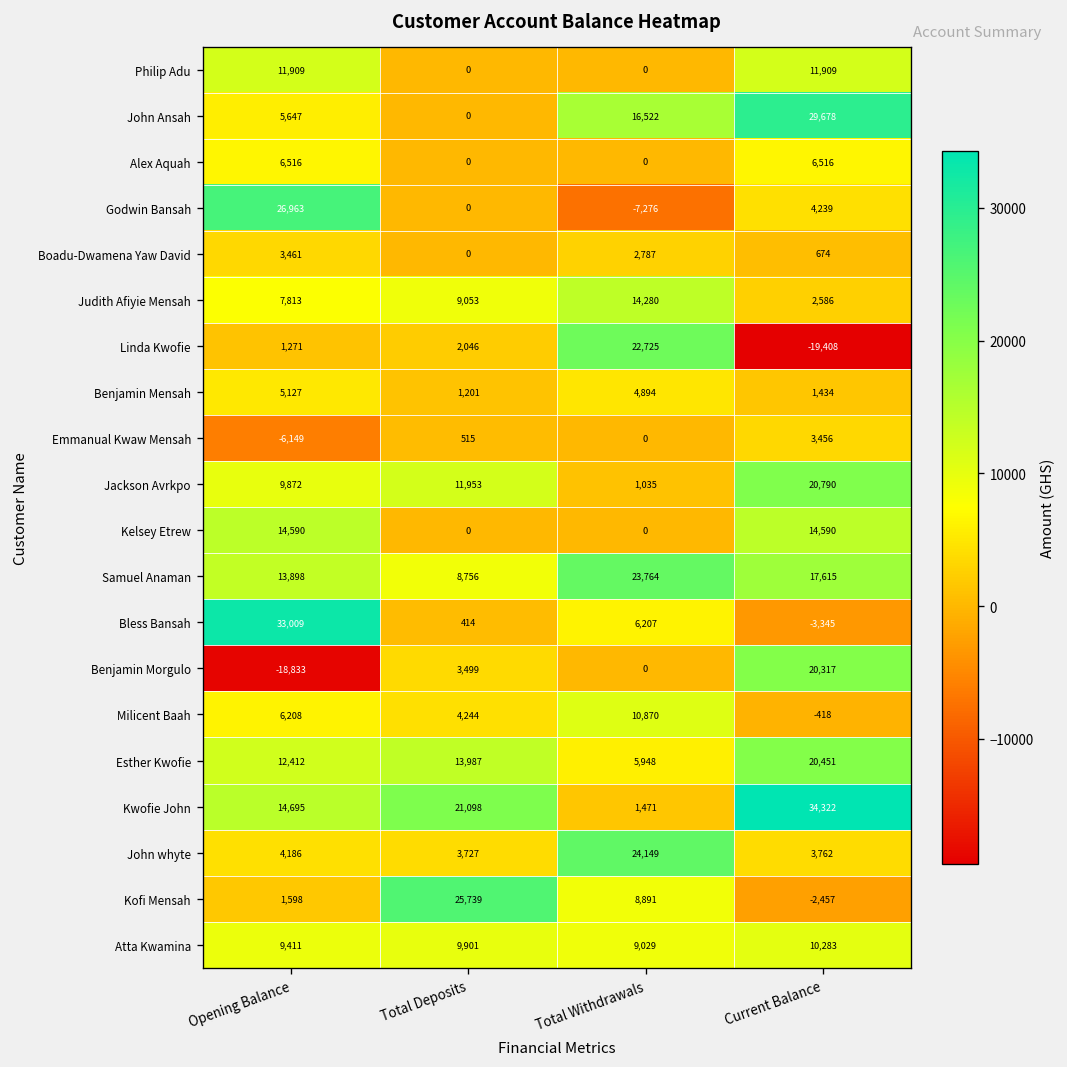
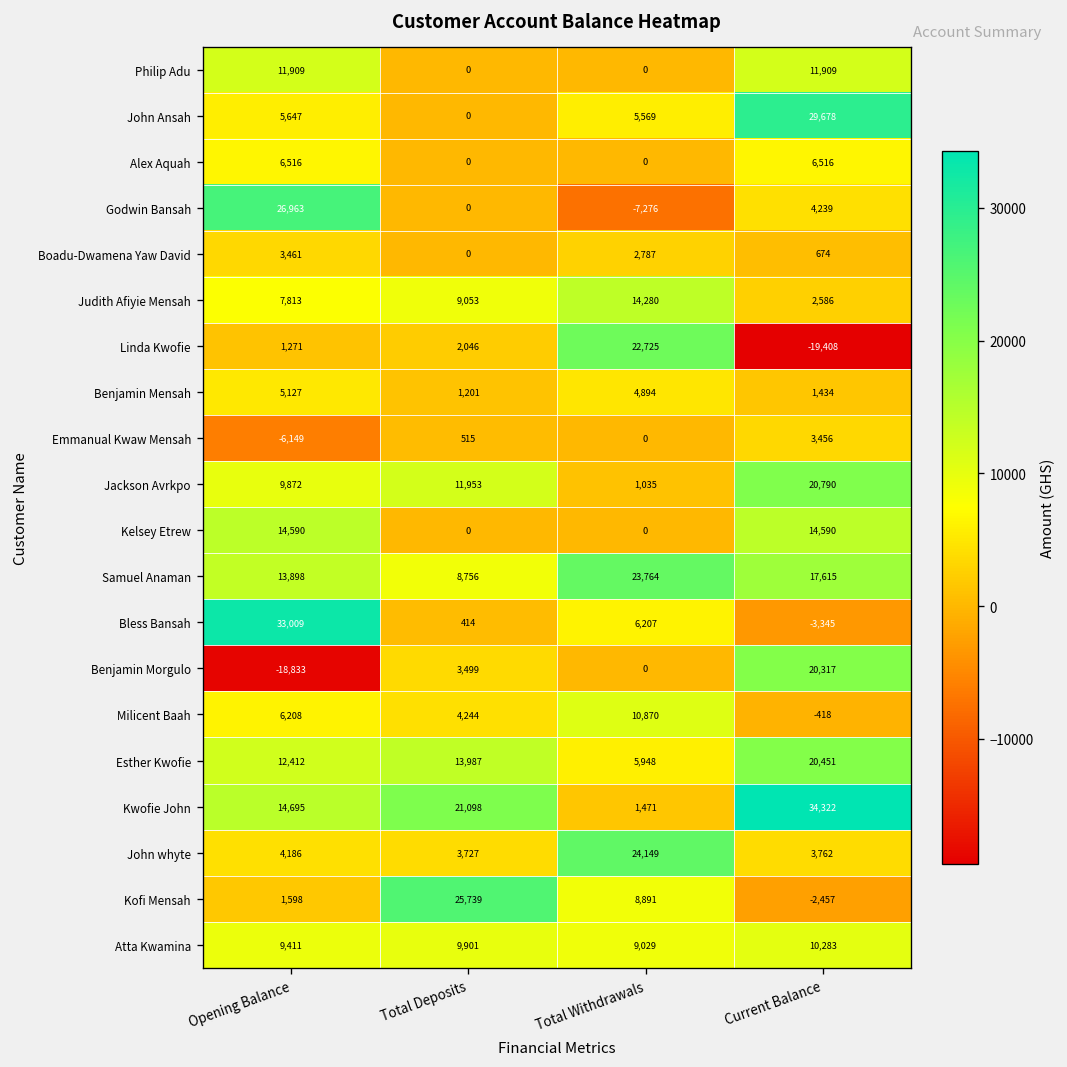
  {
    "Philip Adu": {
      "Opening Balance": "11,909",
      "Total Deposits": "0",
      "Total Withdrawals": "0",
      "Current Balance": "11,909"
    },
    "John Ansah": {
      "Opening Balance": "5,647",
      "Total Deposits": "0",
-     "Total Withdrawals": "16,522",
+     "Total Withdrawals": "5,569",
      "Current Balance": "29,678"
    },
    "Alex Aquah": {
      "Opening Balance": "6,516",
      "Total Deposits": "0",
      "Total Withdrawals": "0",
      "Current Balance": "6,516"
    },
    "Godwin Bansah": {
      "Opening Balance": "26,963",
      "Total Deposits": "0",
      "Total Withdrawals": "-7,276",
      "Current Balance": "4,239"
    },
    "Boadu-Dwamena Yaw David": {
      "Opening Balance": "3,461",
      "Total Deposits": "0",
      "Total Withdrawals": "2,787",
      "Current Balance": "674"
    },
    "Judith Afiyie Mensah": {
      "Opening Balance": "7,813",
      "Total Deposits": "9,053",
      "Total Withdrawals": "14,280",
      "Current Balance": "2,586"
    },
    "Linda Kwofie": {
      "Opening Balance": "1,271",
      "Total Deposits": "2,046",
      "Total Withdrawals": "22,725",
      "Current Balance": "-19,408"
    },
    "Benjamin Mensah": {
      "Opening Balance": "5,127",
      "Total Deposits": "1,201",
      "Total Withdrawals": "4,894",
      "Current Balance": "1,434"
    },
    "Emmanual Kwaw Mensah": {
      "Opening Balance": "-6,149",
      "Total Deposits": "515",
      "Total Withdrawals": "0",
      "Current Balance": "3,456"
    },
    "Jackson Avrkpo": {
      "Opening Balance": "9,872",
      "Total Deposits": "11,953",
      "Total Withdrawals": "1,035",
      "Current Balance": "20,790"
    },
    "Kelsey Etrew": {
      "Opening Balance": "14,590",
      "Total Deposits": "0",
      "Total Withdrawals": "0",
      "Current Balance": "14,590"
    },
    "Samuel Anaman": {
      "Opening Balance": "13,898",
      "Total Deposits": "8,756",
      "Total Withdrawals": "23,764",
      "Current Balance": "17,615"
    },
    "Bless Bansah": {
      "Opening Balance": "33,009",
      "Total Deposits": "414",
      "Total Withdrawals": "6,207",
      "Current Balance": "-3,345"
    },
    "Benjamin Morgulo": {
      "Opening Balance": "-18,833",
      "Total Deposits": "3,499",
      "Total Withdrawals": "0",
      "Current Balance": "20,317"
    },
    "Milicent Baah": {
      "Opening Balance": "6,208",
      "Total Deposits": "4,244",
      "Total Withdrawals": "10,870",
      "Current Balance": "-418"
    },
    "Esther Kwofie": {
      "Opening Balance": "12,412",
      "Total Deposits": "13,987",
      "Total Withdrawals": "5,948",
      "Current Balance": "20,451"
    },
    "Kwofie John": {
      "Opening Balance": "14,695",
      "Total Deposits": "21,098",
      "Total Withdrawals": "1,471",
      "Current Balance": "34,322"
    },
    "John whyte": {
      "Opening Balance": "4,186",
      "Total Deposits": "3,727",
      "Total Withdrawals": "24,149",
      "Current Balance": "3,762"
    },
    "Kofi Mensah": {
      "Opening Balance": "1,598",
      "Total Deposits": "25,739",
      "Total Withdrawals": "8,891",
      "Current Balance": "-2,457"
    },
    "Atta Kwamina": {
      "Opening Balance": "9,411",
      "Total Deposits": "9,901",
      "Total Withdrawals": "9,029",
      "Current Balance": "10,283"
    }
  }
